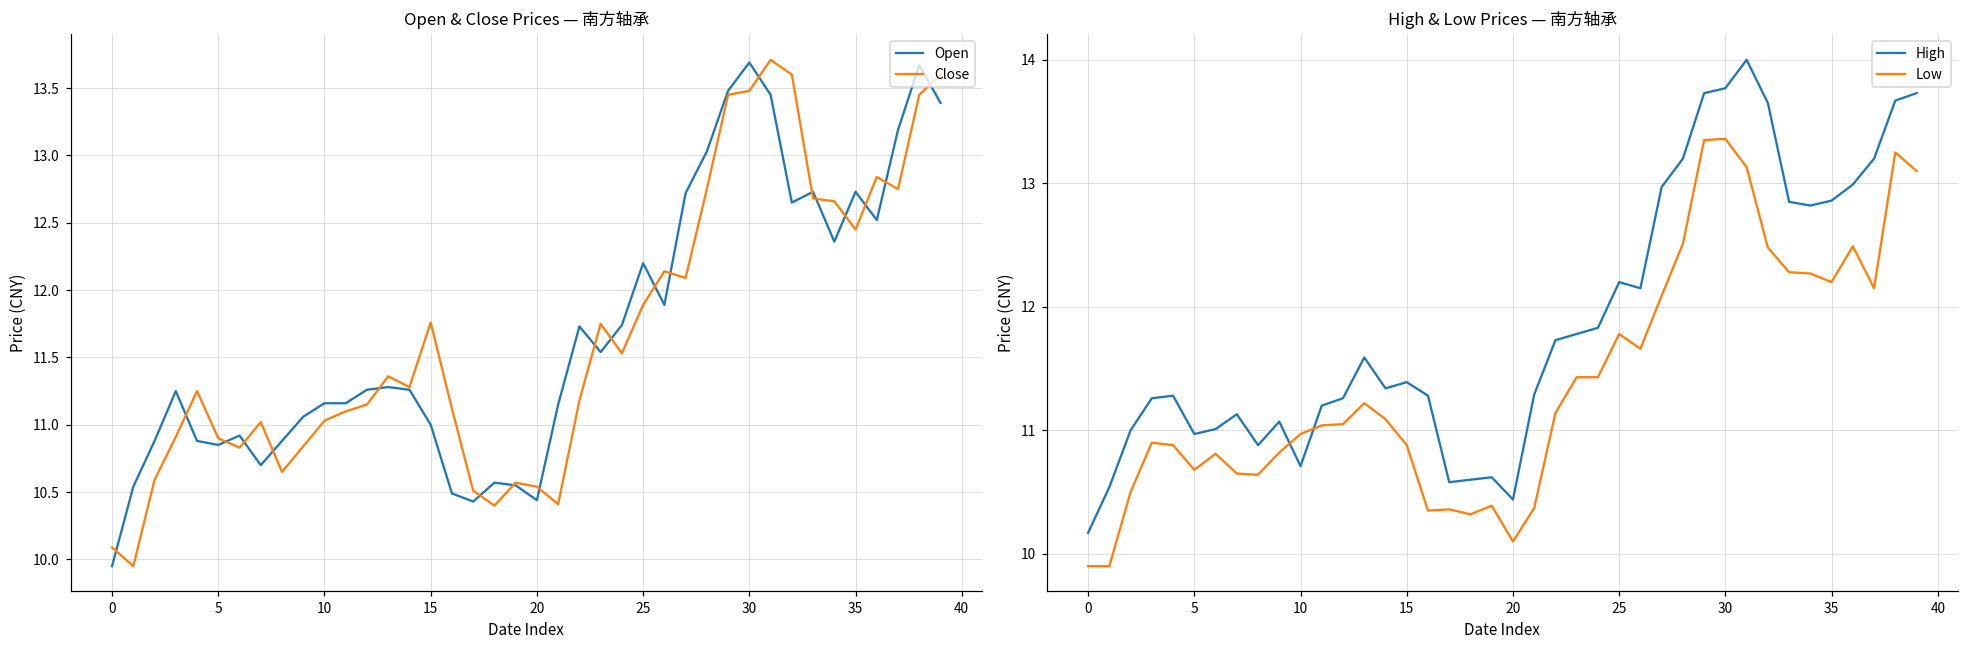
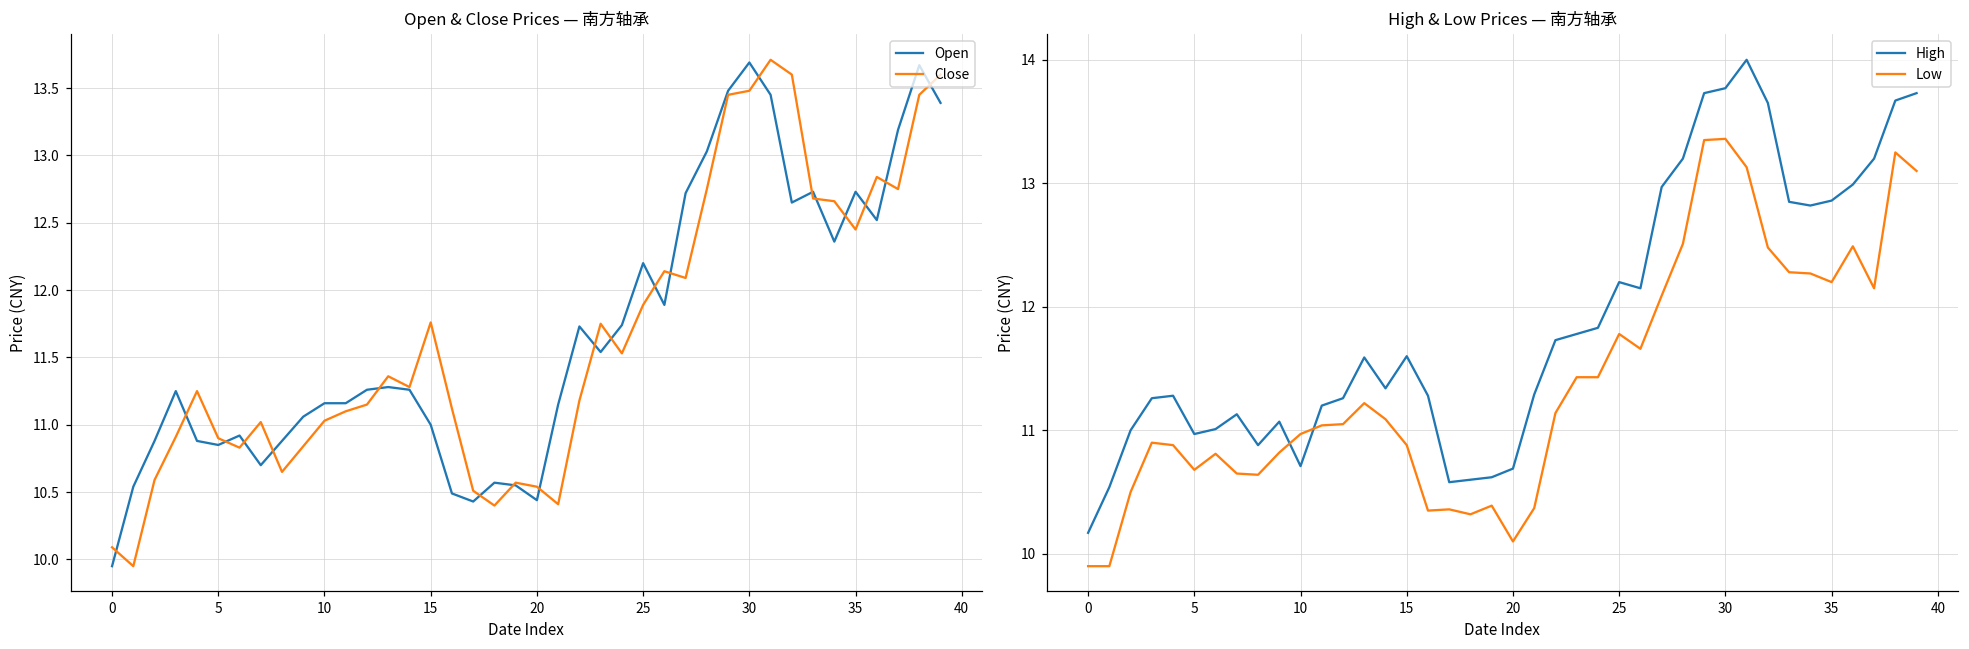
  {
    "Open & Close Prices — 南方轴承": {
      "Open": {
        "0": 9.95,
        "5": 10.85,
        "10": 11.16,
        "15": 11.00,
        "20": 10.44,
        "25": 12.20,
        "30": 13.69,
        "35": 12.73
      },
      "Close": {
        "0": 10.09,
        "5": 10.90,
        "10": 11.03,
        "15": 11.76,
        "20": 10.54,
        "25": 11.89,
        "30": 13.48,
        "35": 12.45
      }
    },
    "High & Low Prices — 南方轴承": {
      "High": {
        "0": 10.17,
        "5": 10.97,
        "10": 10.71,
-       "15": 11.39,
-       "20": 10.44,
+       "15": 11.60,
+       "20": 10.69,
        "25": 12.20,
        "30": 13.77,
        "35": 12.86
      },
      "Low": {
        "0": 9.90,
        "5": 10.68,
        "10": 10.97,
        "15": 10.88,
        "20": 10.10,
        "25": 11.78,
        "30": 13.36,
        "35": 12.20
      }
    }
  }
